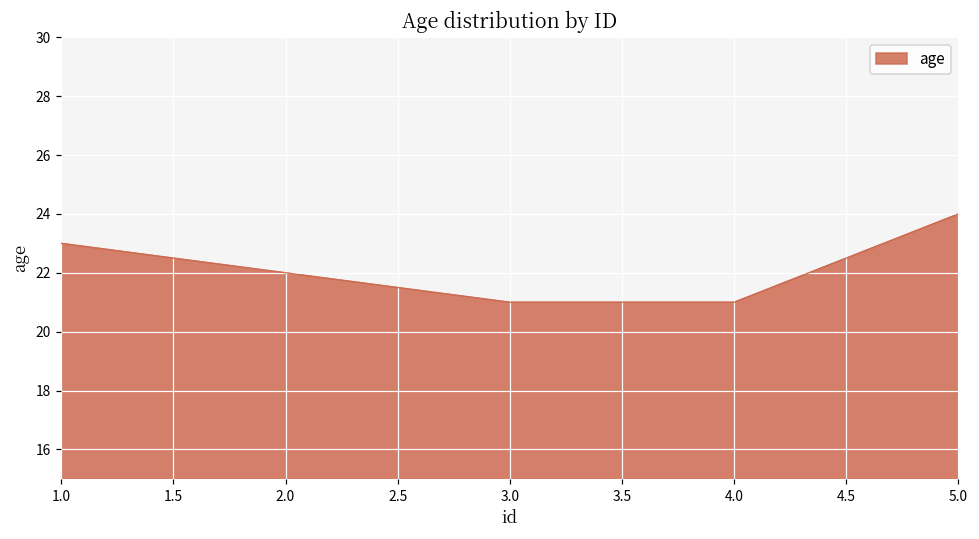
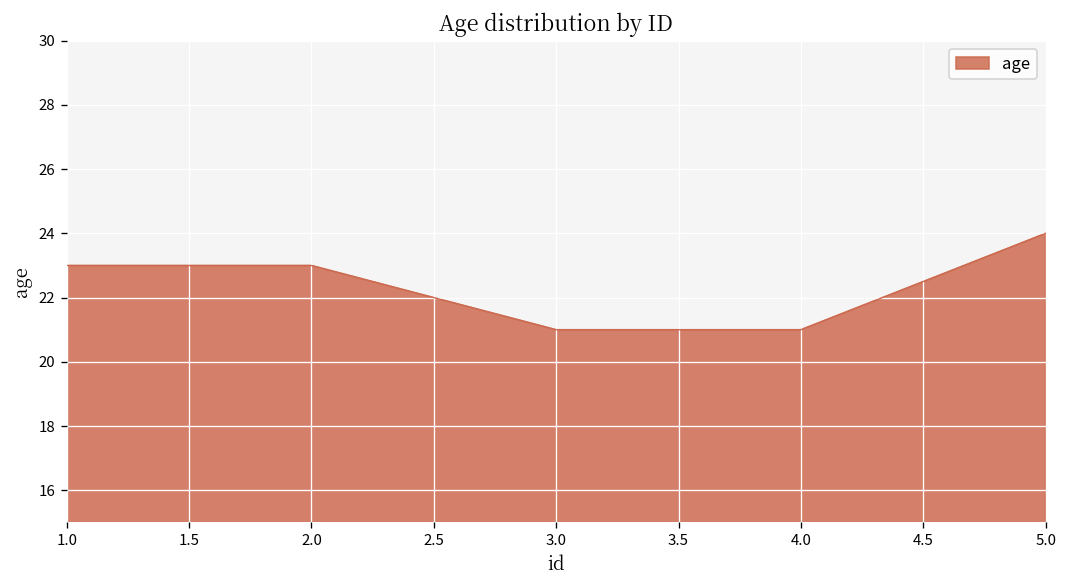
  {
    "1.0": 23,
-   "2.0": 22,
+   "2.0": 23,
    "3.0": 21,
    "4.0": 21,
    "5.0": 24
  }
